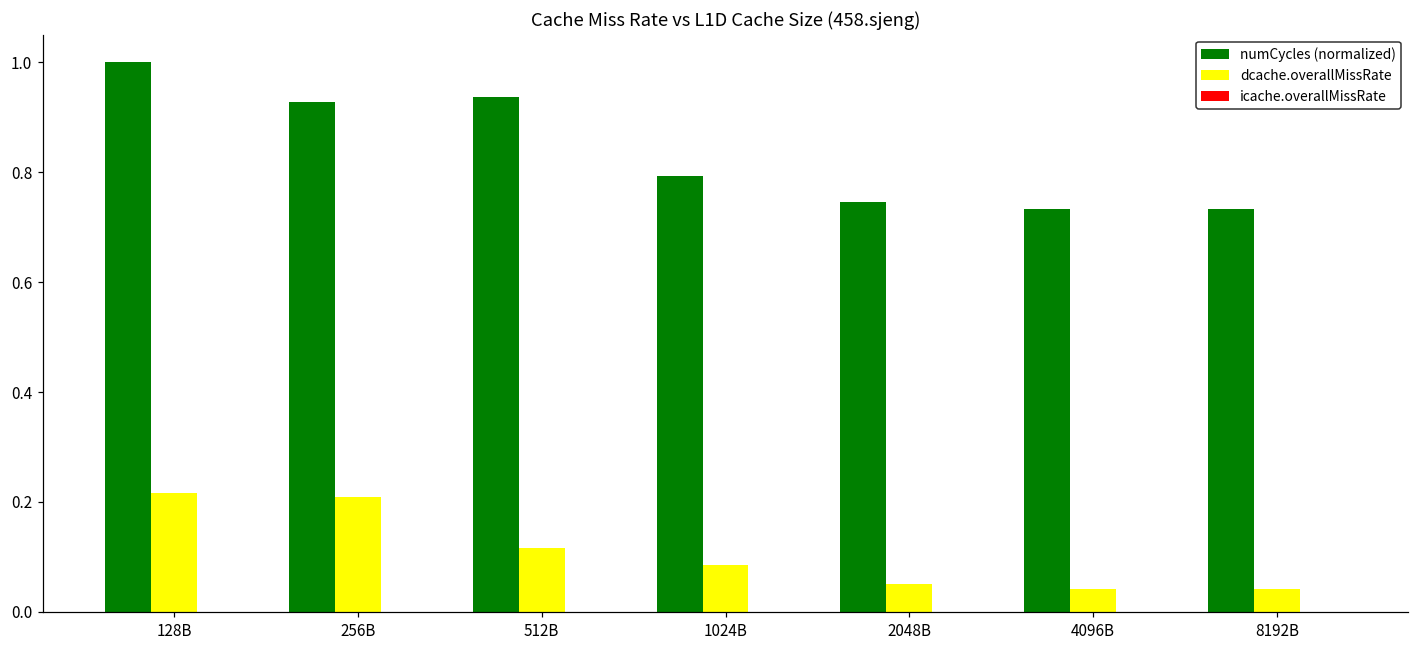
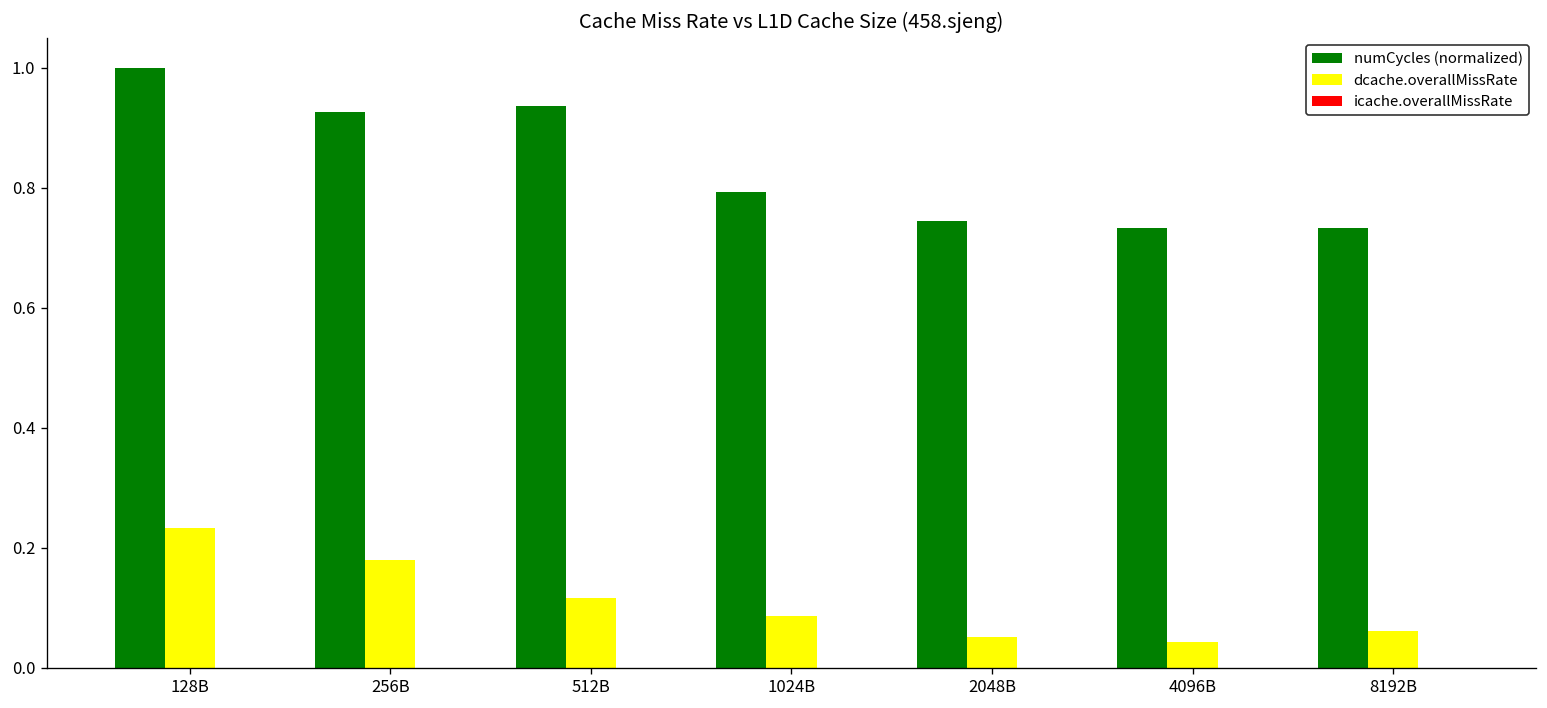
  {
    "numCycles (normalized)": {
      "128B": 1.00,
      "256B": 0.93,
      "512B": 0.94,
      "1024B": 0.79,
      "2048B": 0.74,
      "4096B": 0.73,
      "8192B": 0.73
    },
    "dcache.overallMissRate": {
-     "128B": 0.22,
-     "256B": 0.21,
+     "128B": 0.23,
+     "256B": 0.18,
      "512B": 0.12,
      "1024B": 0.09,
      "2048B": 0.05,
      "4096B": 0.04,
-     "8192B": 0.04
+     "8192B": 0.06
    }
  }
